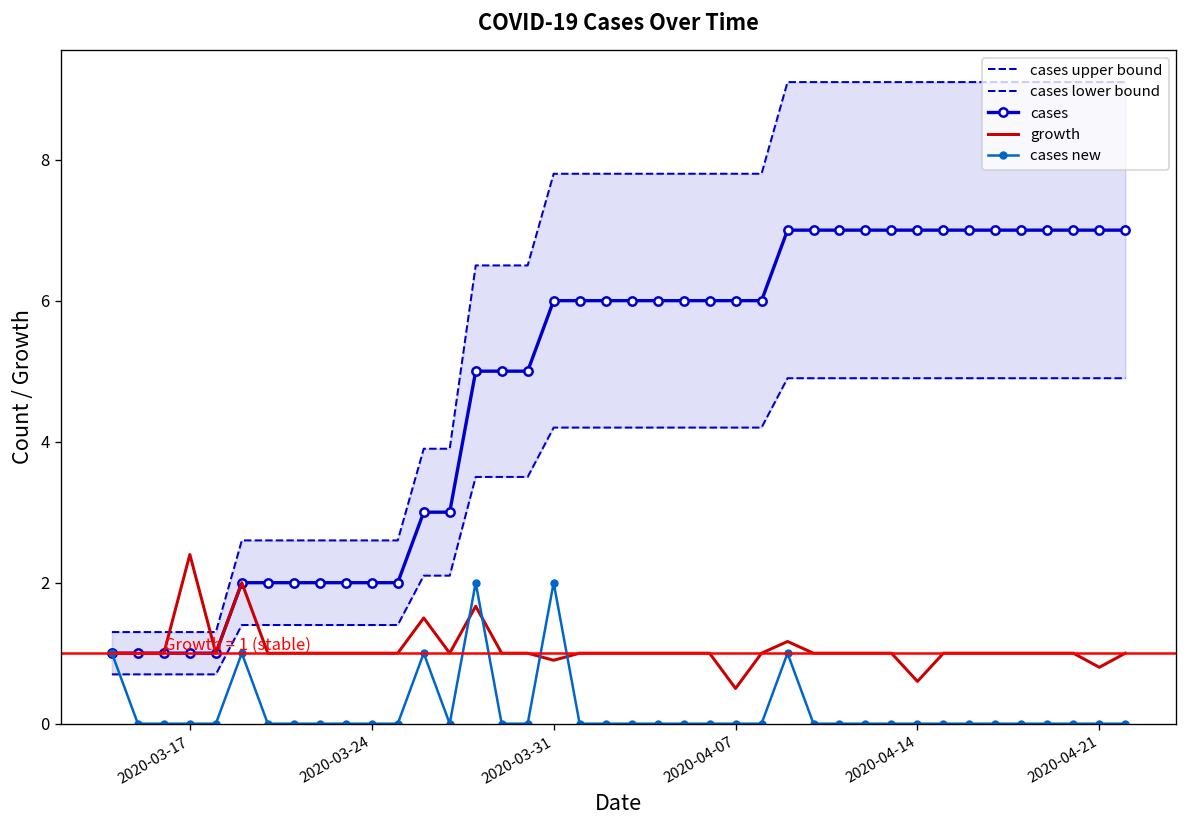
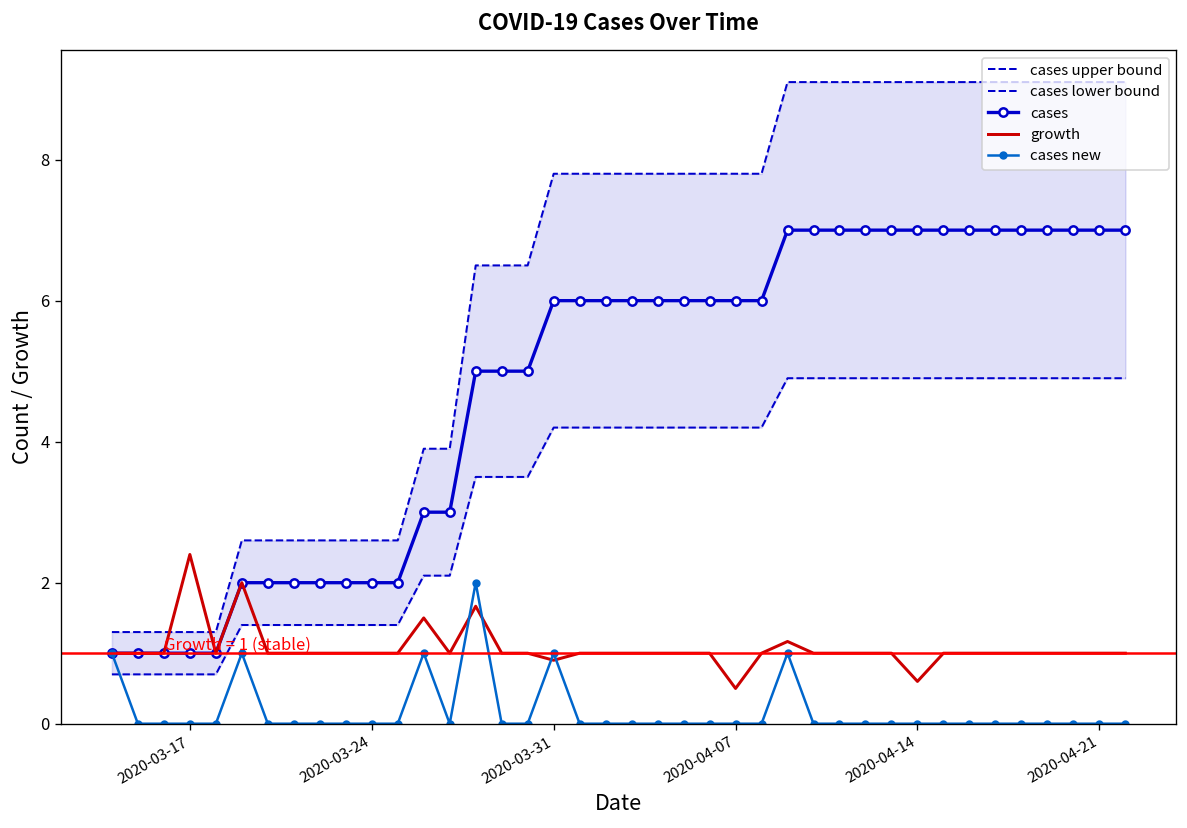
  {
    "growth": {
      "2020-03-17": 2.4,
      "2020-03-24": 1.0,
      "2020-03-31": 0.9,
      "2020-04-07": 0.5,
      "2020-04-14": 0.6,
-     "2020-04-21": 0.8
+     "2020-04-21": 1.0
    },
    "cases new": {
      "2020-03-17": 0,
      "2020-03-24": 0,
-     "2020-03-31": 2,
+     "2020-03-31": 1,
      "2020-04-07": 0,
      "2020-04-14": 0,
      "2020-04-21": 0
    }
  }
